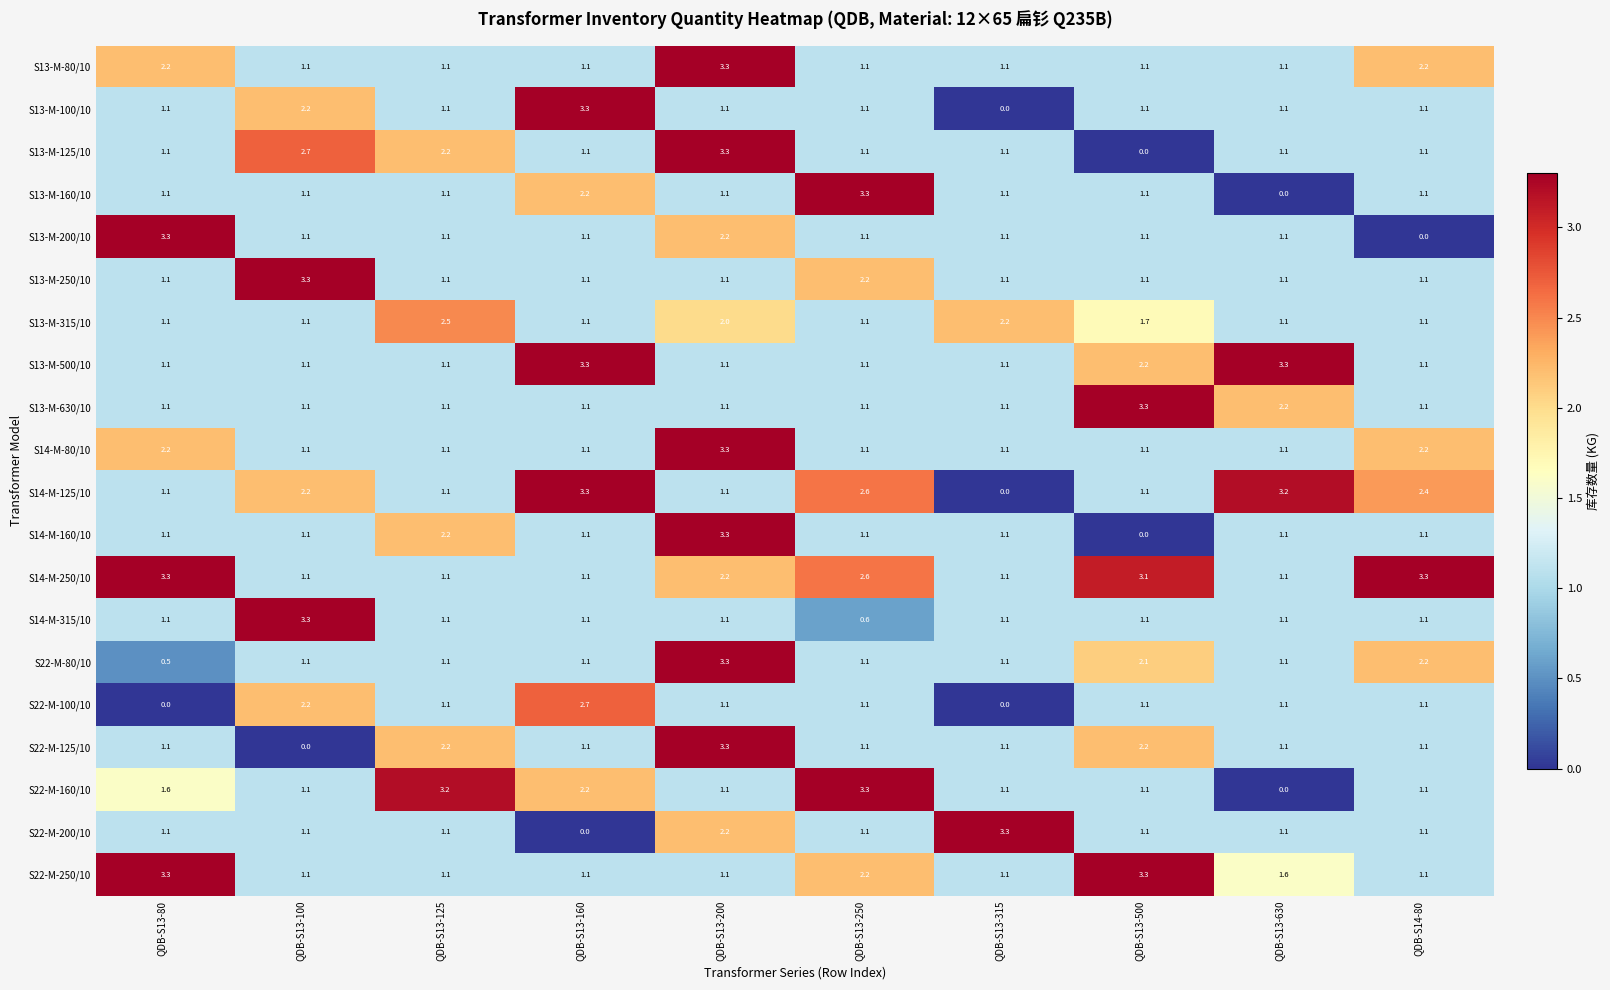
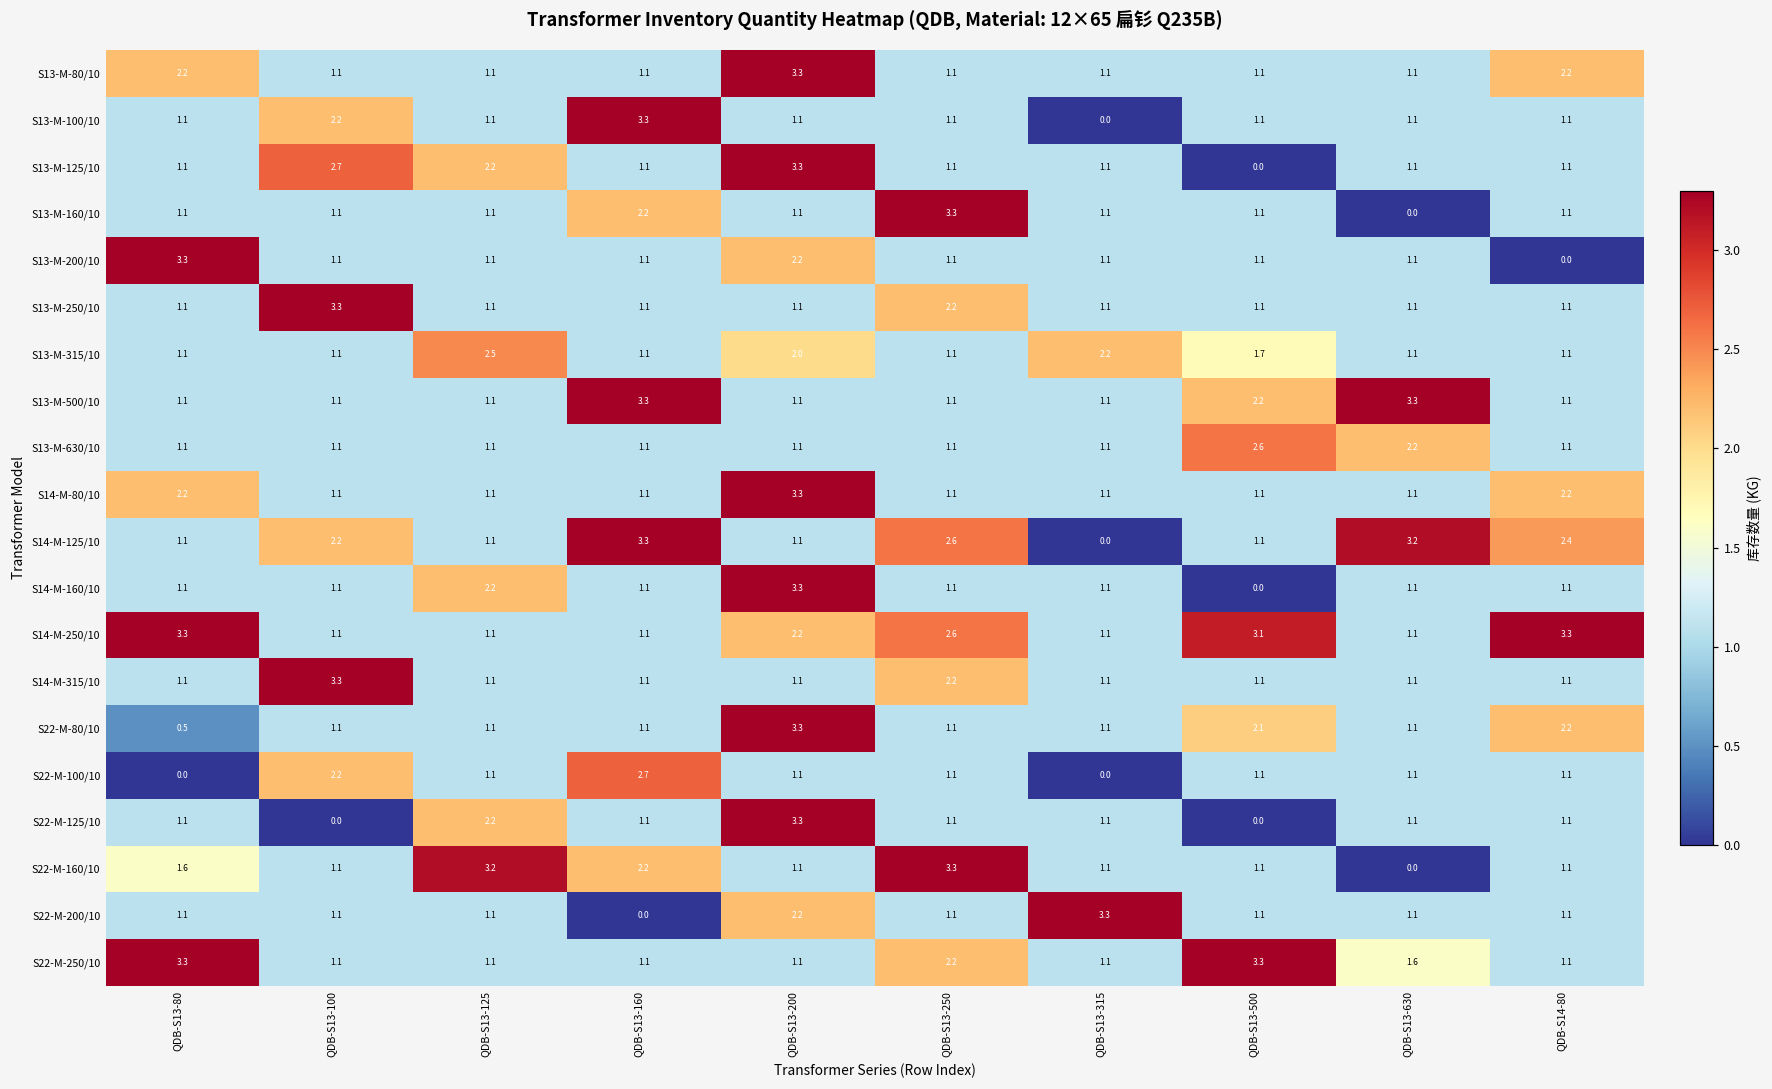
  {
    "S13-M-80/10": {
      "QDB-S13-80": 2.2,
      "QDB-S13-100": 1.1,
      "QDB-S13-125": 1.1,
      "QDB-S13-160": 1.1,
      "QDB-S13-200": 3.3,
      "QDB-S13-250": 1.1,
      "QDB-S13-315": 1.1,
      "QDB-S13-500": 1.1,
      "QDB-S13-630": 1.1,
      "QDB-S14-80": 2.2
    },
    "S13-M-100/10": {
      "QDB-S13-80": 1.1,
      "QDB-S13-100": 2.2,
      "QDB-S13-125": 1.1,
      "QDB-S13-160": 3.3,
      "QDB-S13-200": 1.1,
      "QDB-S13-250": 1.1,
      "QDB-S13-315": 0.0,
      "QDB-S13-500": 1.1,
      "QDB-S13-630": 1.1,
      "QDB-S14-80": 1.1
    },
    "S13-M-125/10": {
      "QDB-S13-80": 1.1,
      "QDB-S13-100": 2.7,
      "QDB-S13-125": 2.2,
      "QDB-S13-160": 1.1,
      "QDB-S13-200": 3.3,
      "QDB-S13-250": 1.1,
      "QDB-S13-315": 1.1,
      "QDB-S13-500": 0.0,
      "QDB-S13-630": 1.1,
      "QDB-S14-80": 1.1
    },
    "S13-M-160/10": {
      "QDB-S13-80": 1.1,
      "QDB-S13-100": 1.1,
      "QDB-S13-125": 1.1,
      "QDB-S13-160": 2.2,
      "QDB-S13-200": 1.1,
      "QDB-S13-250": 3.3,
      "QDB-S13-315": 1.1,
      "QDB-S13-500": 1.1,
      "QDB-S13-630": 0.0,
      "QDB-S14-80": 1.1
    },
    "S13-M-200/10": {
      "QDB-S13-80": 3.3,
      "QDB-S13-100": 1.1,
      "QDB-S13-125": 1.1,
      "QDB-S13-160": 1.1,
      "QDB-S13-200": 2.2,
      "QDB-S13-250": 1.1,
      "QDB-S13-315": 1.1,
      "QDB-S13-500": 1.1,
      "QDB-S13-630": 1.1,
      "QDB-S14-80": 0.0
    },
    "S13-M-250/10": {
      "QDB-S13-80": 1.1,
      "QDB-S13-100": 3.3,
      "QDB-S13-125": 1.1,
      "QDB-S13-160": 1.1,
      "QDB-S13-200": 1.1,
      "QDB-S13-250": 2.2,
      "QDB-S13-315": 1.1,
      "QDB-S13-500": 1.1,
      "QDB-S13-630": 1.1,
      "QDB-S14-80": 1.1
    },
    "S13-M-315/10": {
      "QDB-S13-80": 1.1,
      "QDB-S13-100": 1.1,
      "QDB-S13-125": 2.5,
      "QDB-S13-160": 1.1,
      "QDB-S13-200": 2.0,
      "QDB-S13-250": 1.1,
      "QDB-S13-315": 2.2,
      "QDB-S13-500": 1.7,
      "QDB-S13-630": 1.1,
      "QDB-S14-80": 1.1
    },
    "S13-M-500/10": {
      "QDB-S13-80": 1.1,
      "QDB-S13-100": 1.1,
      "QDB-S13-125": 1.1,
      "QDB-S13-160": 3.3,
      "QDB-S13-200": 1.1,
      "QDB-S13-250": 1.1,
      "QDB-S13-315": 1.1,
      "QDB-S13-500": 2.2,
      "QDB-S13-630": 3.3,
      "QDB-S14-80": 1.1
    },
    "S13-M-630/10": {
      "QDB-S13-80": 1.1,
      "QDB-S13-100": 1.1,
      "QDB-S13-125": 1.1,
      "QDB-S13-160": 1.1,
      "QDB-S13-200": 1.1,
      "QDB-S13-250": 1.1,
      "QDB-S13-315": 1.1,
-     "QDB-S13-500": 3.3,
+     "QDB-S13-500": 2.6,
      "QDB-S13-630": 2.2,
      "QDB-S14-80": 1.1
    },
    "S14-M-80/10": {
      "QDB-S13-80": 2.2,
      "QDB-S13-100": 1.1,
      "QDB-S13-125": 1.1,
      "QDB-S13-160": 1.1,
      "QDB-S13-200": 3.3,
      "QDB-S13-250": 1.1,
      "QDB-S13-315": 1.1,
      "QDB-S13-500": 1.1,
      "QDB-S13-630": 1.1,
      "QDB-S14-80": 2.2
    },
    "S14-M-125/10": {
      "QDB-S13-80": 1.1,
      "QDB-S13-100": 2.2,
      "QDB-S13-125": 1.1,
      "QDB-S13-160": 3.3,
      "QDB-S13-200": 1.1,
      "QDB-S13-250": 2.6,
      "QDB-S13-315": 0.0,
      "QDB-S13-500": 1.1,
      "QDB-S13-630": 3.2,
      "QDB-S14-80": 2.4
    },
    "S14-M-160/10": {
      "QDB-S13-80": 1.1,
      "QDB-S13-100": 1.1,
      "QDB-S13-125": 2.2,
      "QDB-S13-160": 1.1,
      "QDB-S13-200": 3.3,
      "QDB-S13-250": 1.1,
      "QDB-S13-315": 1.1,
      "QDB-S13-500": 0.0,
      "QDB-S13-630": 1.1,
      "QDB-S14-80": 1.1
    },
    "S14-M-250/10": {
      "QDB-S13-80": 3.3,
      "QDB-S13-100": 1.1,
      "QDB-S13-125": 1.1,
      "QDB-S13-160": 1.1,
      "QDB-S13-200": 2.2,
      "QDB-S13-250": 2.6,
      "QDB-S13-315": 1.1,
      "QDB-S13-500": 3.1,
      "QDB-S13-630": 1.1,
      "QDB-S14-80": 3.3
    },
    "S14-M-315/10": {
      "QDB-S13-80": 1.1,
      "QDB-S13-100": 3.3,
      "QDB-S13-125": 1.1,
      "QDB-S13-160": 1.1,
      "QDB-S13-200": 1.1,
-     "QDB-S13-250": 0.6,
+     "QDB-S13-250": 2.2,
      "QDB-S13-315": 1.1,
      "QDB-S13-500": 1.1,
      "QDB-S13-630": 1.1,
      "QDB-S14-80": 1.1
    },
    "S22-M-80/10": {
      "QDB-S13-80": 0.5,
      "QDB-S13-100": 1.1,
      "QDB-S13-125": 1.1,
      "QDB-S13-160": 1.1,
      "QDB-S13-200": 3.3,
      "QDB-S13-250": 1.1,
      "QDB-S13-315": 1.1,
      "QDB-S13-500": 2.1,
      "QDB-S13-630": 1.1,
      "QDB-S14-80": 2.2
    },
    "S22-M-100/10": {
      "QDB-S13-80": 0.0,
      "QDB-S13-100": 2.2,
      "QDB-S13-125": 1.1,
      "QDB-S13-160": 2.7,
      "QDB-S13-200": 1.1,
      "QDB-S13-250": 1.1,
      "QDB-S13-315": 0.0,
      "QDB-S13-500": 1.1,
      "QDB-S13-630": 1.1,
      "QDB-S14-80": 1.1
    },
    "S22-M-125/10": {
      "QDB-S13-80": 1.1,
      "QDB-S13-100": 0.0,
      "QDB-S13-125": 2.2,
      "QDB-S13-160": 1.1,
      "QDB-S13-200": 3.3,
      "QDB-S13-250": 1.1,
      "QDB-S13-315": 1.1,
-     "QDB-S13-500": 2.2,
+     "QDB-S13-500": 0.0,
      "QDB-S13-630": 1.1,
      "QDB-S14-80": 1.1
    },
    "S22-M-160/10": {
      "QDB-S13-80": 1.6,
      "QDB-S13-100": 1.1,
      "QDB-S13-125": 3.2,
      "QDB-S13-160": 2.2,
      "QDB-S13-200": 1.1,
      "QDB-S13-250": 3.3,
      "QDB-S13-315": 1.1,
      "QDB-S13-500": 1.1,
      "QDB-S13-630": 0.0,
      "QDB-S14-80": 1.1
    },
    "S22-M-200/10": {
      "QDB-S13-80": 1.1,
      "QDB-S13-100": 1.1,
      "QDB-S13-125": 1.1,
      "QDB-S13-160": 0.0,
      "QDB-S13-200": 2.2,
      "QDB-S13-250": 1.1,
      "QDB-S13-315": 3.3,
      "QDB-S13-500": 1.1,
      "QDB-S13-630": 1.1,
      "QDB-S14-80": 1.1
    },
    "S22-M-250/10": {
      "QDB-S13-80": 3.3,
      "QDB-S13-100": 1.1,
      "QDB-S13-125": 1.1,
      "QDB-S13-160": 1.1,
      "QDB-S13-200": 1.1,
      "QDB-S13-250": 2.2,
      "QDB-S13-315": 1.1,
      "QDB-S13-500": 3.3,
      "QDB-S13-630": 1.6,
      "QDB-S14-80": 1.1
    }
  }
